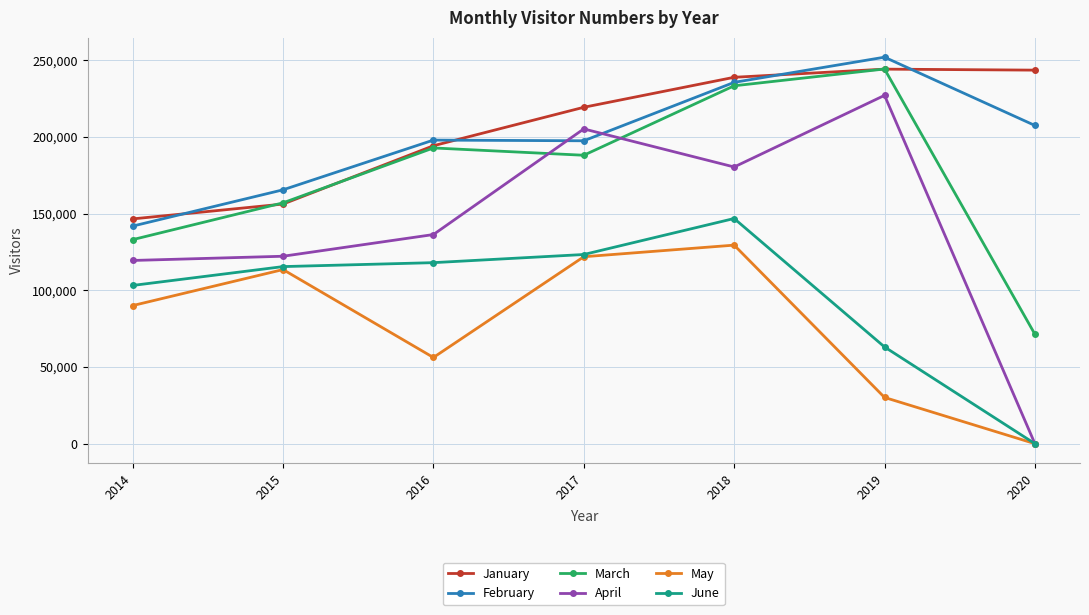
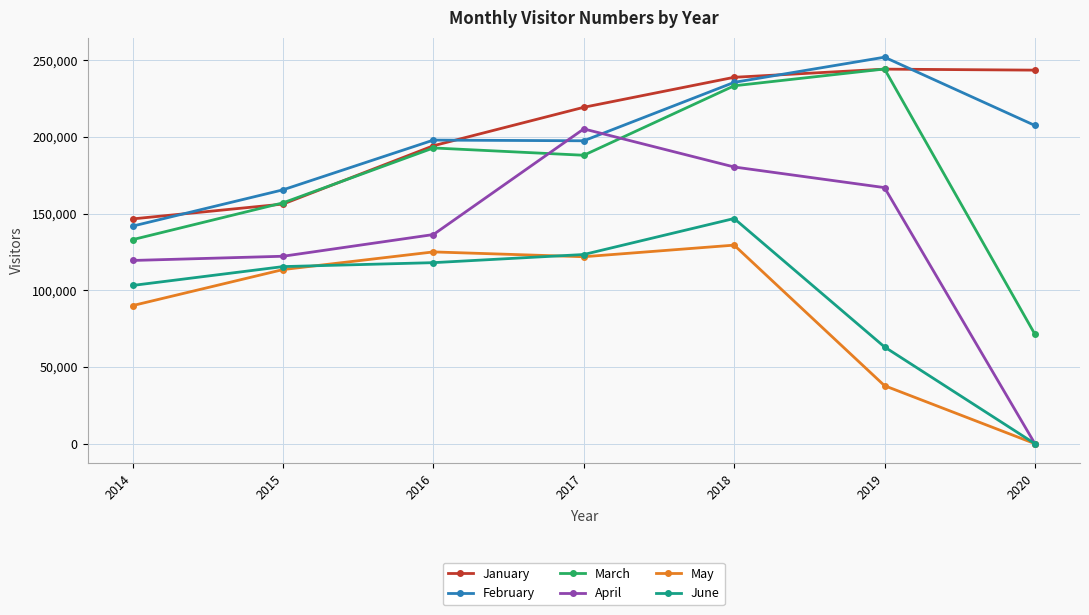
  {
    "January": {
      "2014": "147,000",
      "2017": "219,000",
      "2018": "239,000",
      "2020": "244,000"
    },
    "February": {
      "2014": "142,000",
      "2015": "166,000",
      "2016": "198,000",
      "2017": "198,000",
      "2018": "236,000",
      "2019": "252,000",
      "2020": "208,000"
    },
    "April": {
      "2014": "119,000",
      "2015": "122,000",
      "2016": "136,000",
      "2017": "205,000",
      "2018": "180,000",
-     "2019": "227,000"
+     "2019": "167,000"
    },
    "May": {
      "2014": "90,000",
      "2015": "114,000",
-     "2016": "56,000",
+     "2016": "125,000",
      "2018": "129,000",
-     "2019": "30,000"
+     "2019": "38,000"
    }
  }
